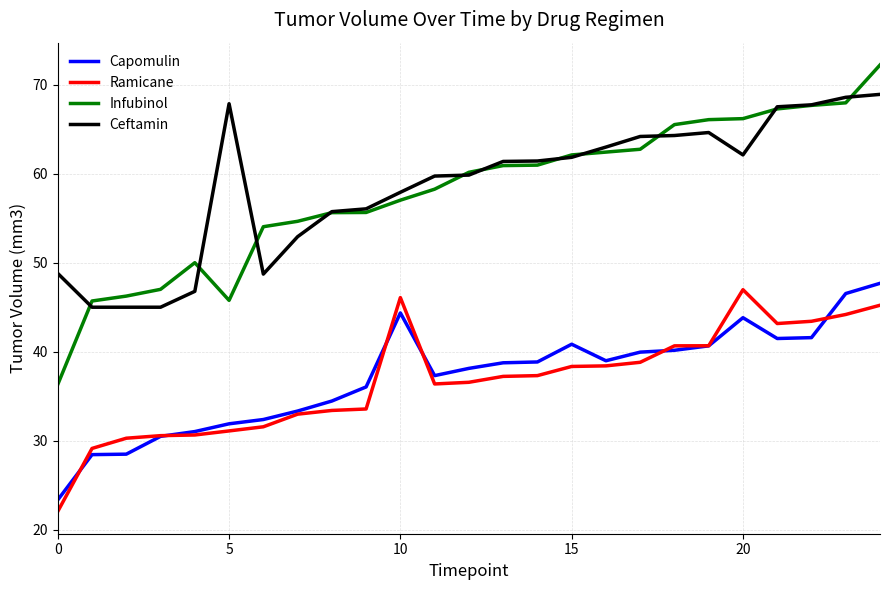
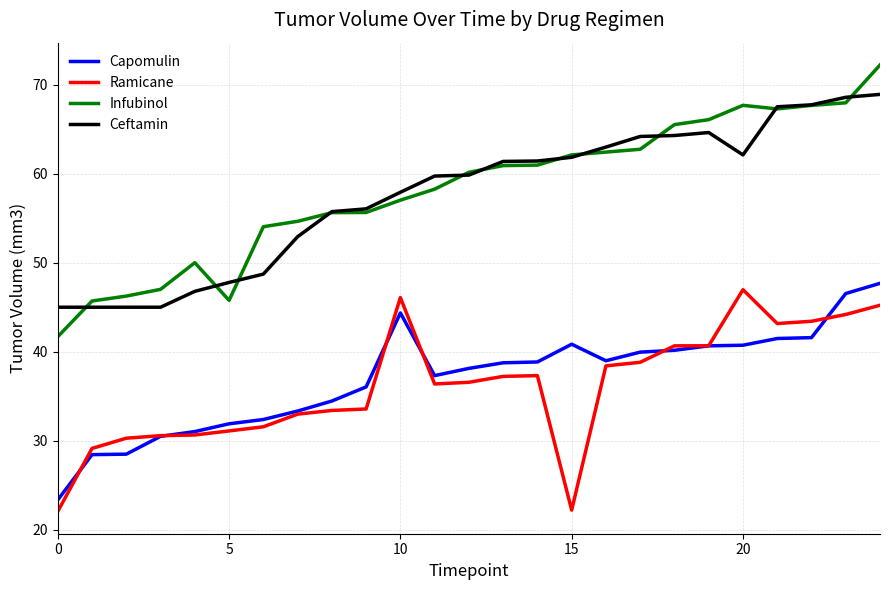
  {
    "Capomulin": {
      "0": 23,
      "5": 32,
      "10": 44,
      "15": 41,
-     "20": 44
+     "20": 41
    },
    "Ramicane": {
      "0": 22,
      "5": 31,
      "10": 46,
-     "15": 38,
+     "15": 22,
      "20": 47
    },
    "Infubinol": {
-     "0": 36,
+     "0": 42,
      "5": 46,
      "10": 57,
-     "20": 66
+     "20": 68
    },
    "Ceftamin": {
-     "0": 49,
-     "5": 68,
+     "0": 45,
+     "5": 48,
      "10": 58,
      "20": 62
    }
  }
